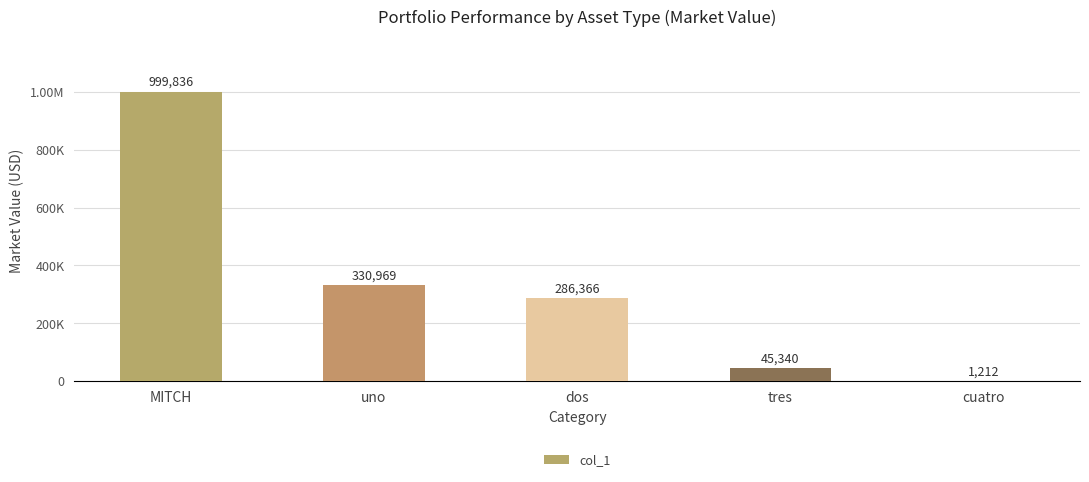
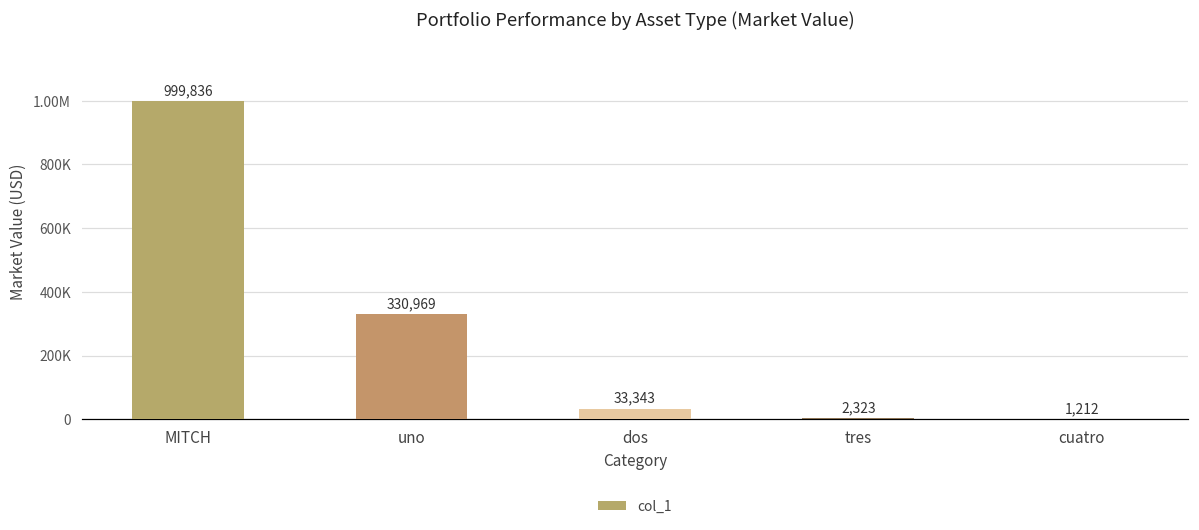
  {
    "MITCH": "999,836",
    "uno": "330,969",
-   "dos": "286,366",
-   "tres": "45,340",
+   "dos": "33,343",
+   "tres": "2,323",
    "cuatro": "1,212"
  }
